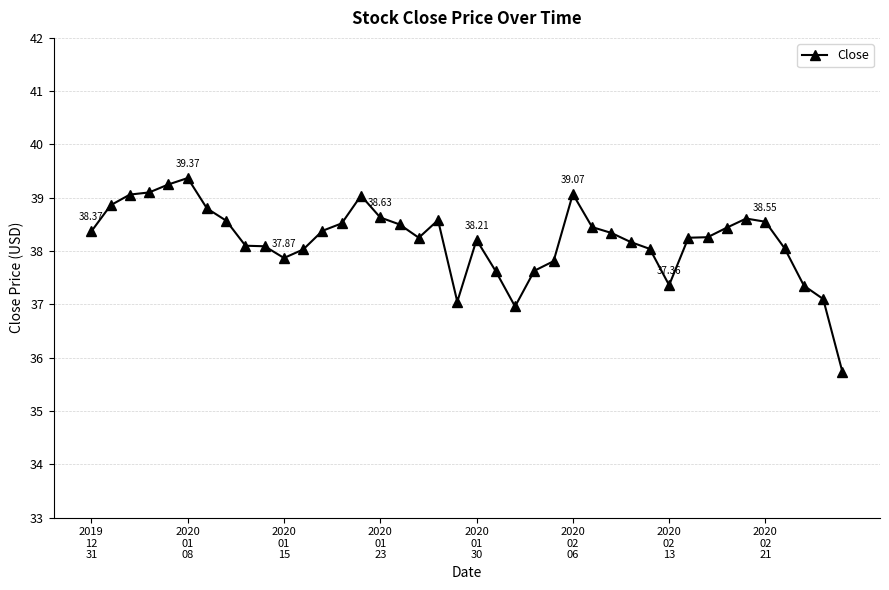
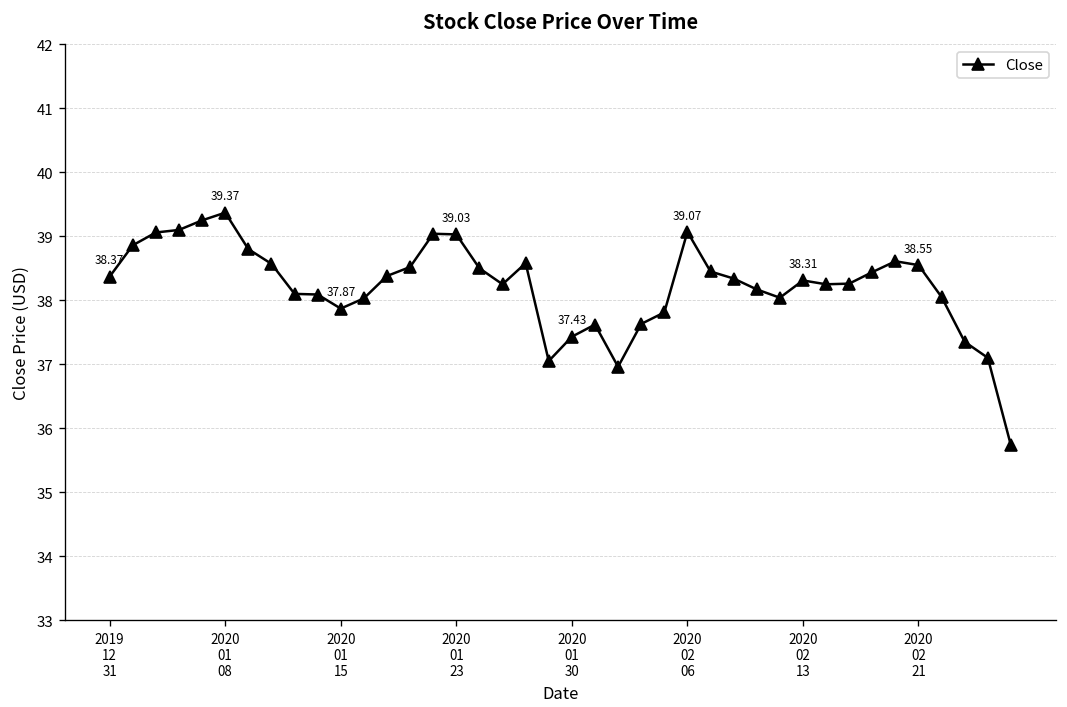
  {
    "2019 12 31": 38.37,
    "2020 01 08": 39.37,
    "2020 01 15": 37.87,
-   "2020 01 23": 38.63,
-   "2020 01 30": 38.21,
+   "2020 01 23": 39.03,
+   "2020 01 30": 37.43,
    "2020 02 06": 39.07,
-   "2020 02 13": 37.36,
+   "2020 02 13": 38.31,
    "2020 02 21": 38.55
  }
